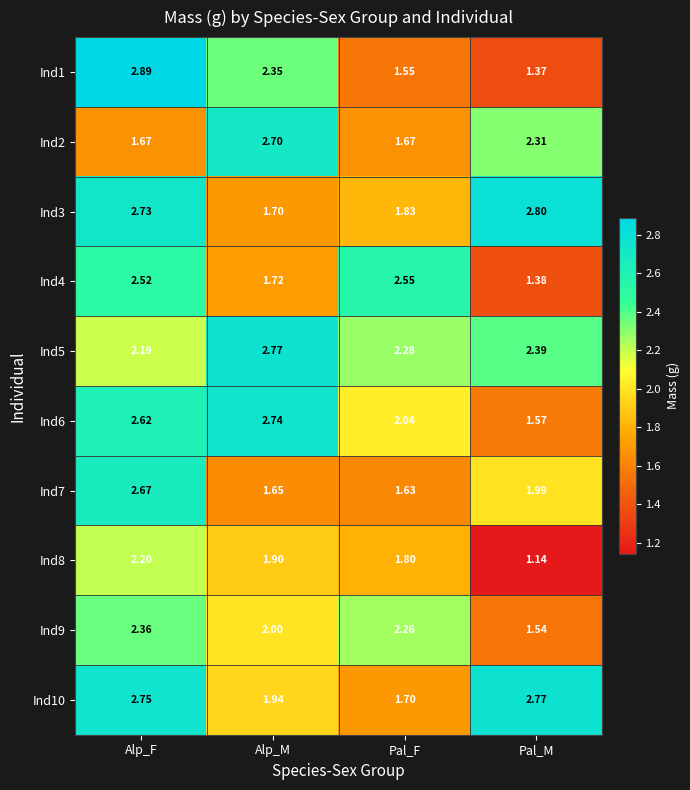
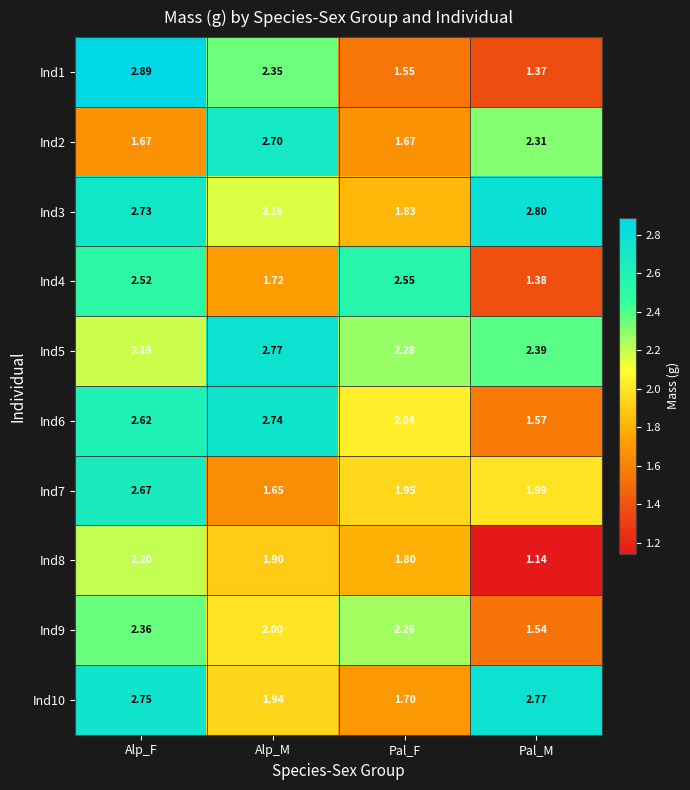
  {
    "Ind1": {
      "Alp_F": 2.89,
      "Alp_M": 2.35,
      "Pal_F": 1.55,
      "Pal_M": 1.37
    },
    "Ind2": {
      "Alp_F": 1.67,
      "Alp_M": 2.70,
      "Pal_F": 1.67,
      "Pal_M": 2.31
    },
    "Ind3": {
      "Alp_F": 2.73,
-     "Alp_M": 1.70,
+     "Alp_M": 2.16,
      "Pal_F": 1.83,
      "Pal_M": 2.80
    },
    "Ind4": {
      "Alp_F": 2.52,
      "Alp_M": 1.72,
      "Pal_F": 2.55,
      "Pal_M": 1.38
    },
    "Ind5": {
      "Alp_F": 2.19,
      "Alp_M": 2.77,
      "Pal_F": 2.28,
      "Pal_M": 2.39
    },
    "Ind6": {
      "Alp_F": 2.62,
      "Alp_M": 2.74,
      "Pal_F": 2.04,
      "Pal_M": 1.57
    },
    "Ind7": {
      "Alp_F": 2.67,
      "Alp_M": 1.65,
-     "Pal_F": 1.63,
+     "Pal_F": 1.95,
      "Pal_M": 1.99
    },
    "Ind8": {
      "Alp_F": 2.20,
      "Alp_M": 1.90,
      "Pal_F": 1.80,
      "Pal_M": 1.14
    },
    "Ind9": {
      "Alp_F": 2.36,
      "Alp_M": 2.00,
      "Pal_F": 2.26,
      "Pal_M": 1.54
    },
    "Ind10": {
      "Alp_F": 2.75,
      "Alp_M": 1.94,
      "Pal_F": 1.70,
      "Pal_M": 2.77
    }
  }
